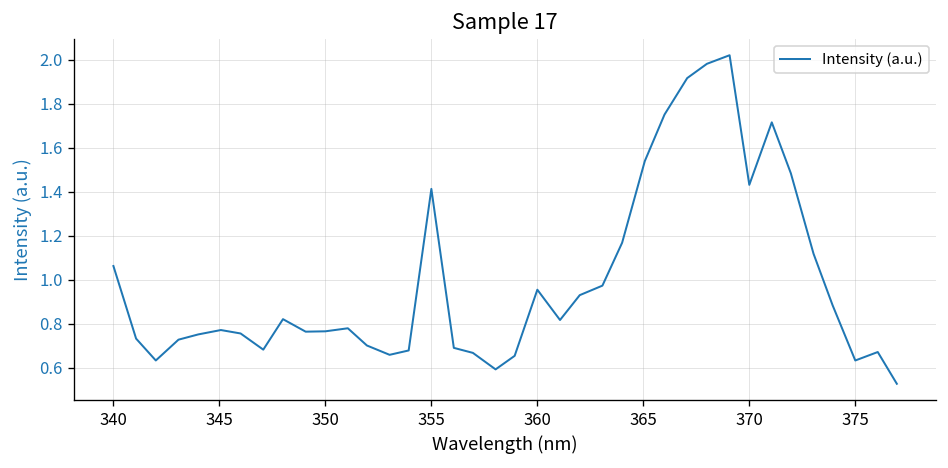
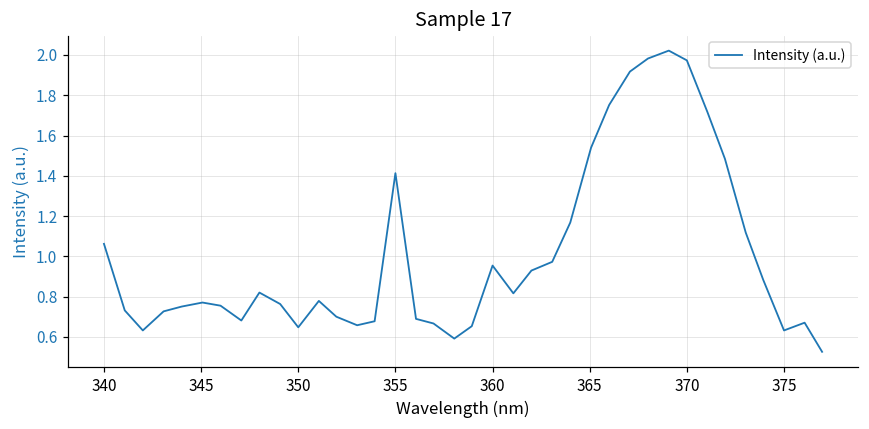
  {
    "340": 1.06,
-   "350": 0.77,
+   "350": 0.65,
    "355": 1.41,
    "360": 0.95,
-   "370": 1.43,
+   "370": 1.97,
    "375": 0.63
  }
